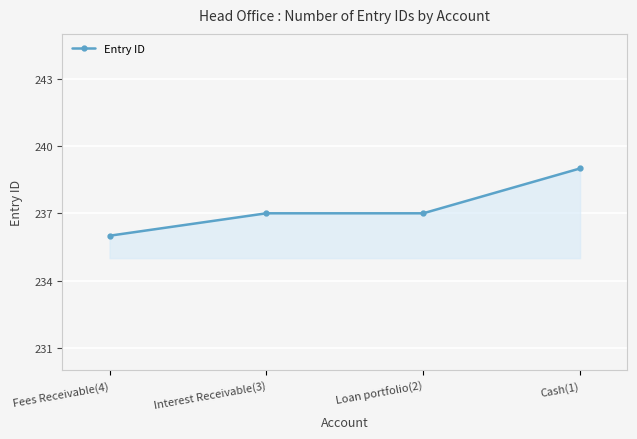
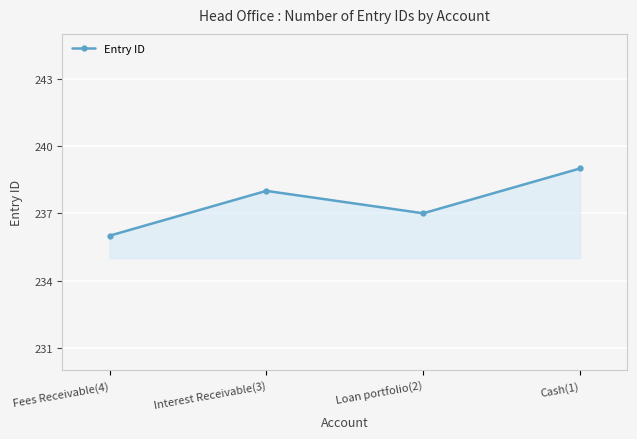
  {
    "Fees Receivable(4)": 236,
-   "Interest Receivable(3)": 237,
+   "Interest Receivable(3)": 238,
    "Loan portfolio(2)": 237,
    "Cash(1)": 239
  }
